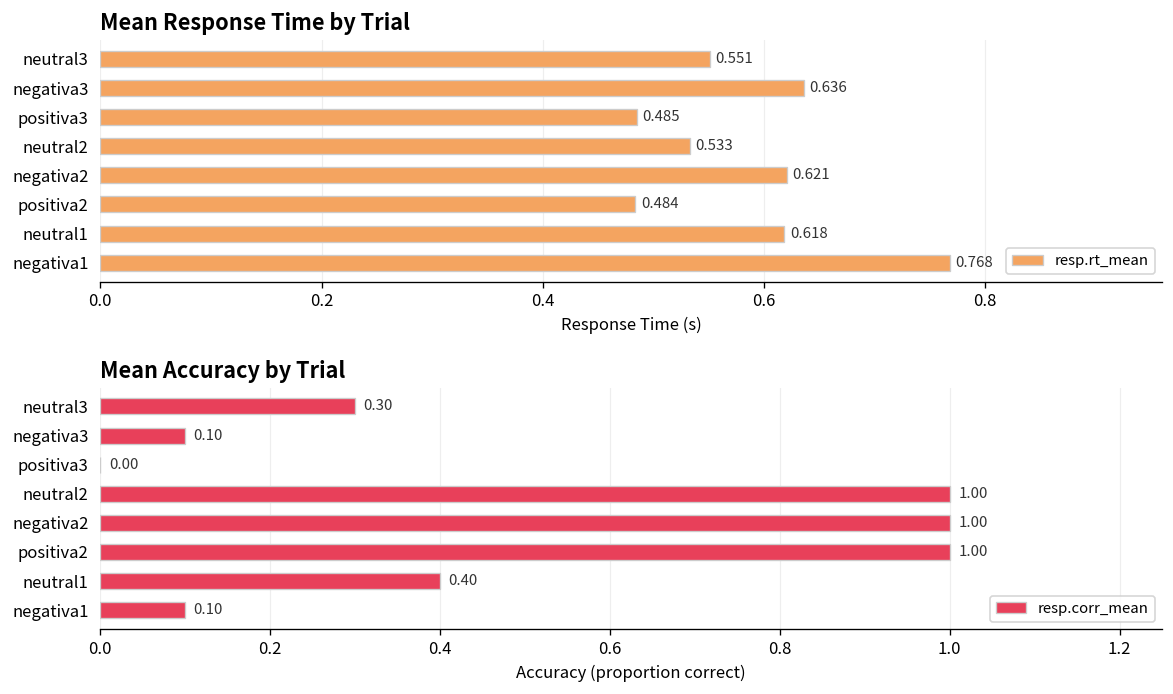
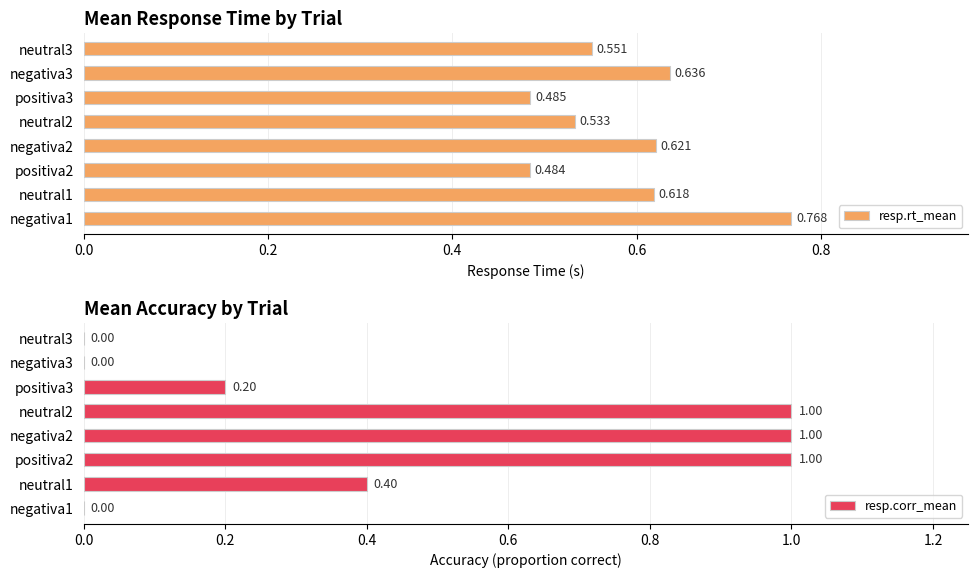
  {
    "Mean Response Time by Trial": {
      "neutral3": 0.551,
      "negativa3": 0.636,
      "positiva3": 0.485,
      "neutral2": 0.533,
      "negativa2": 0.621,
      "positiva2": 0.484,
      "neutral1": 0.618,
      "negativa1": 0.768
    },
    "Mean Accuracy by Trial": {
-     "neutral3": 0.30,
-     "negativa3": 0.10,
-     "positiva3": 0.00,
+     "neutral3": 0.00,
+     "negativa3": 0.00,
+     "positiva3": 0.20,
      "neutral2": 1.00,
      "negativa2": 1.00,
      "positiva2": 1.00,
      "neutral1": 0.40,
-     "negativa1": 0.10
+     "negativa1": 0.00
    }
  }
